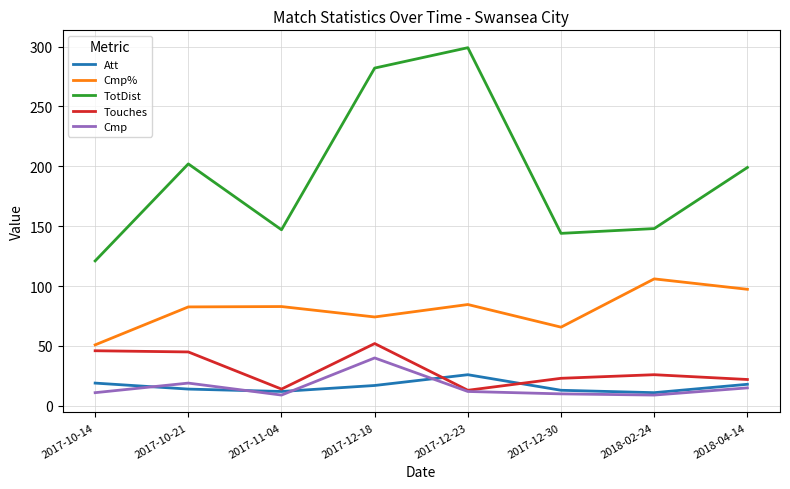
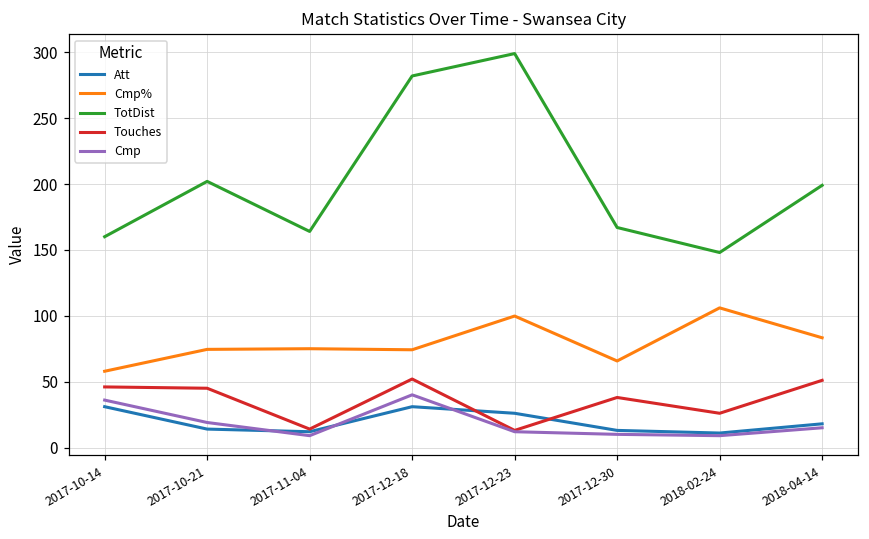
  {
    "Att": {
-     "2017-10-14": 19,
+     "2017-10-14": 31,
      "2017-10-21": 14,
-     "2017-12-18": 17,
+     "2017-12-18": 31,
      "2017-12-23": 26,
      "2017-12-30": 13,
      "2018-04-14": 18
    },
    "Cmp%": {
-     "2017-10-14": 51,
-     "2017-10-21": 83,
-     "2017-11-04": 83,
+     "2017-10-14": 58,
+     "2017-10-21": 75,
+     "2017-11-04": 75,
      "2017-12-18": 74,
-     "2017-12-23": 85,
+     "2017-12-23": 100,
      "2017-12-30": 66,
      "2018-02-24": 106,
-     "2018-04-14": 97
+     "2018-04-14": 83
    },
    "TotDist": {
-     "2017-10-14": 121,
+     "2017-10-14": 160,
      "2017-10-21": 202,
-     "2017-11-04": 147,
+     "2017-11-04": 164,
      "2017-12-18": 282,
      "2017-12-23": 299,
-     "2017-12-30": 144,
+     "2017-12-30": 167,
      "2018-02-24": 148,
      "2018-04-14": 199
    },
    "Touches": {
      "2017-10-14": 46,
      "2017-10-21": 45,
      "2017-12-18": 52,
-     "2017-12-30": 23,
+     "2017-12-30": 38,
      "2018-02-24": 26,
-     "2018-04-14": 22
+     "2018-04-14": 51
    },
    "Cmp": {
-     "2017-10-14": 11,
+     "2017-10-14": 36,
      "2017-10-21": 19,
      "2017-11-04": 9,
      "2017-12-18": 40,
      "2017-12-30": 10,
      "2018-04-14": 15
    }
  }
